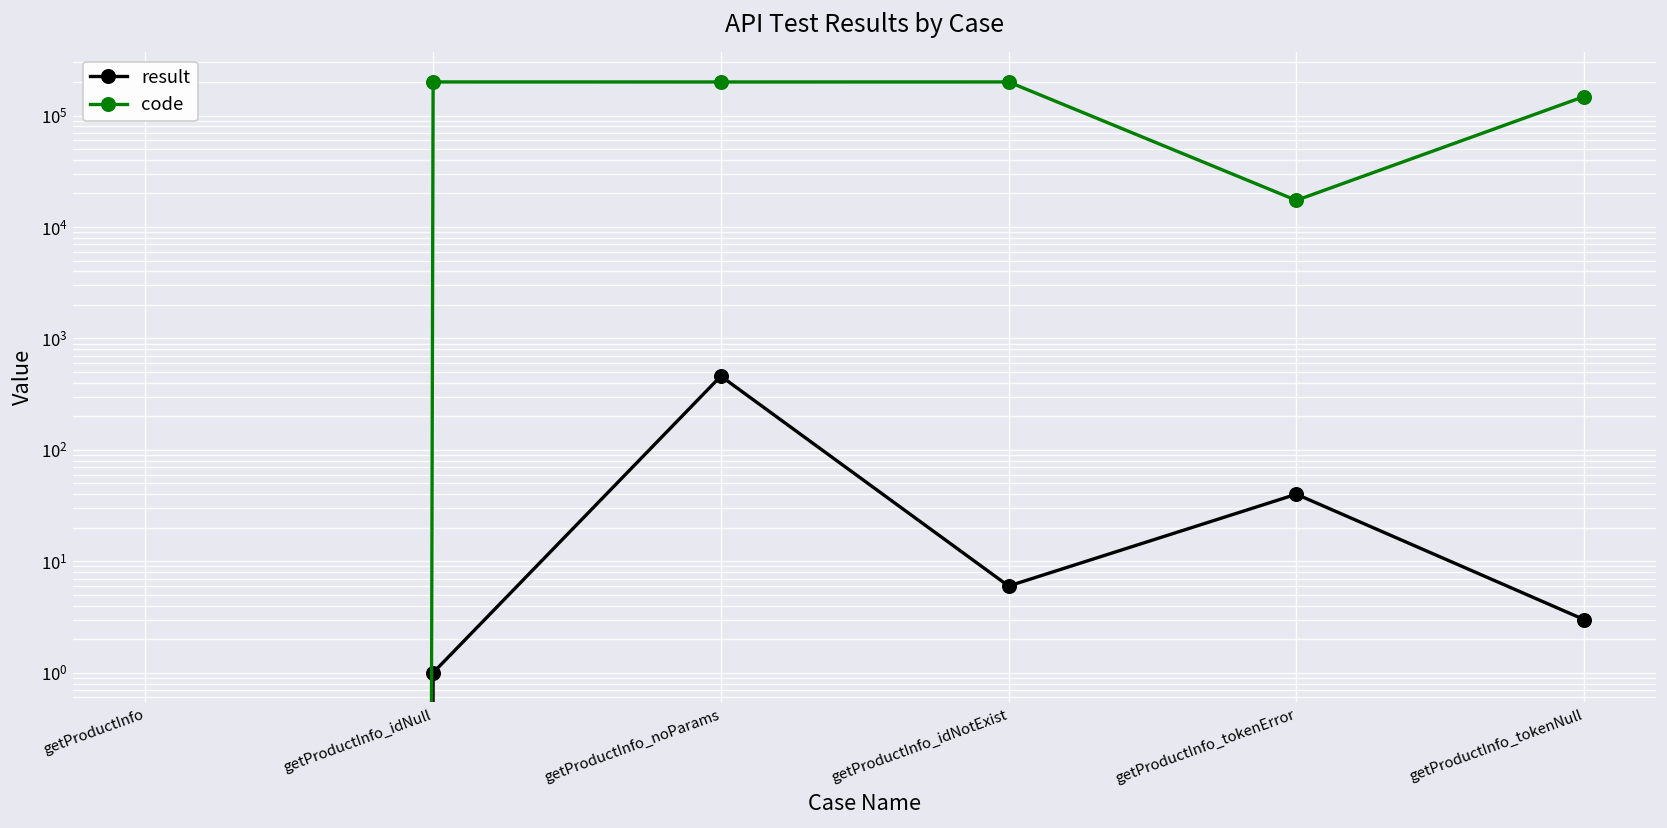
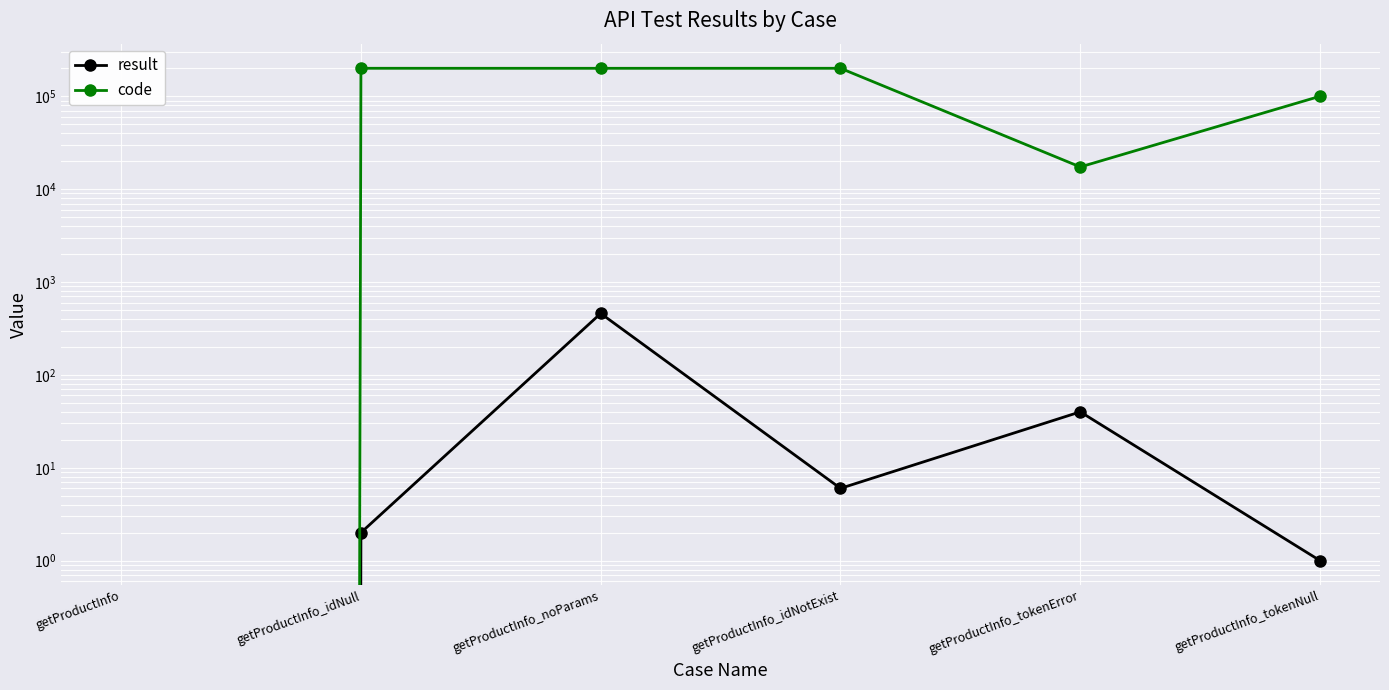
  {
    "result": {
-     "getProductInfo_idNull": 1,
+     "getProductInfo_idNull": 2,
      "getProductInfo_noParams": 500,
      "getProductInfo_idNotExist": 6,
      "getProductInfo_tokenError": 40,
-     "getProductInfo_tokenNull": 3
+     "getProductInfo_tokenNull": 1
    },
    "code": {
      "getProductInfo_idNull": 200000,
      "getProductInfo_noParams": 200000,
      "getProductInfo_idNotExist": 200000,
      "getProductInfo_tokenError": 17000,
-     "getProductInfo_tokenNull": 150000
+     "getProductInfo_tokenNull": 100000
    }
  }
